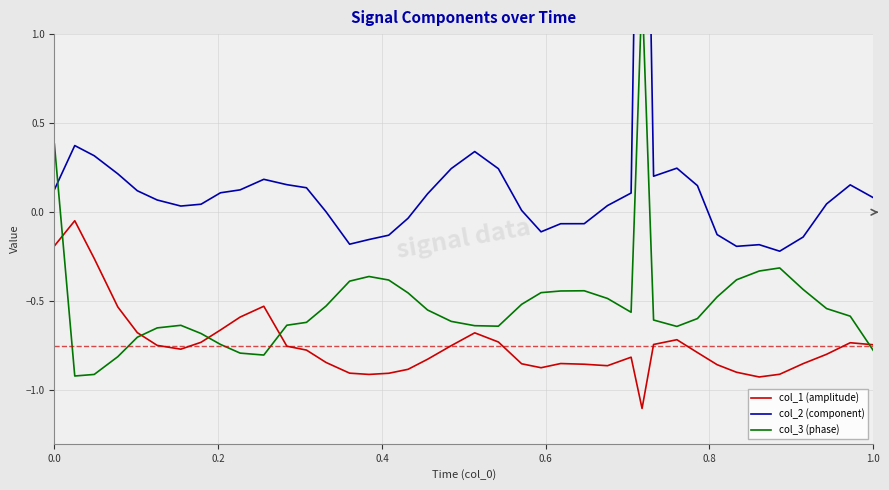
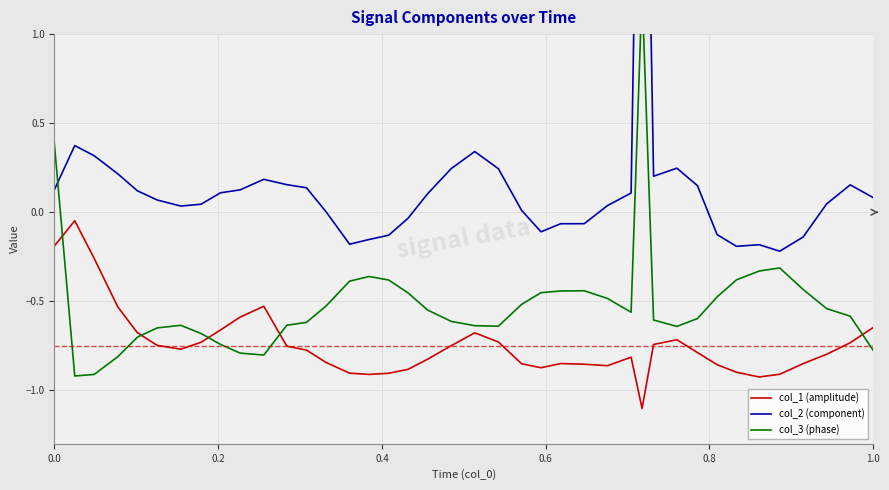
  {
    "col_1 (amplitude)": {
      "0.0": -0.19,
-     "1.0": -0.74
+     "1.0": -0.65
    },
    "col_2 (component)": {
      "0.0": 0.13,
      "1.0": 0.08
    },
    "col_3 (phase)": {
      "0.0": 0.38,
      "1.0": -0.77
    }
  }
